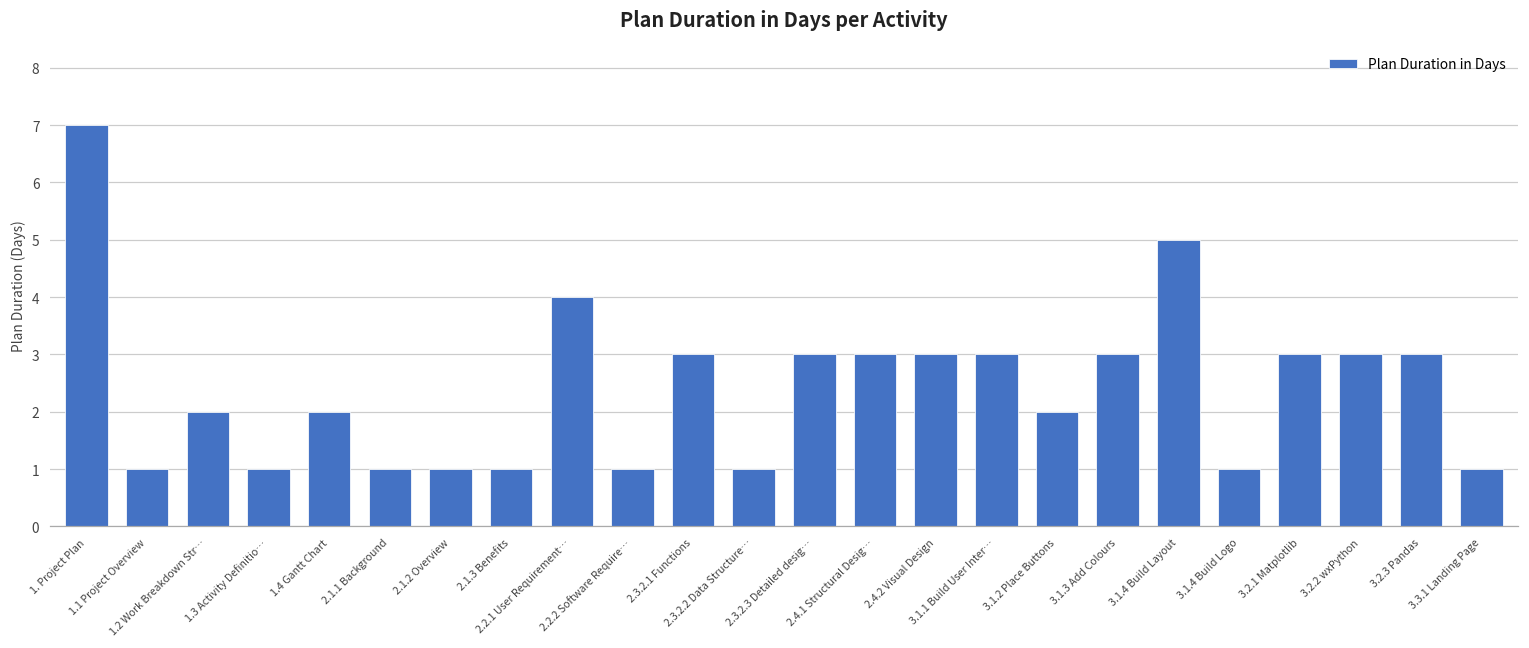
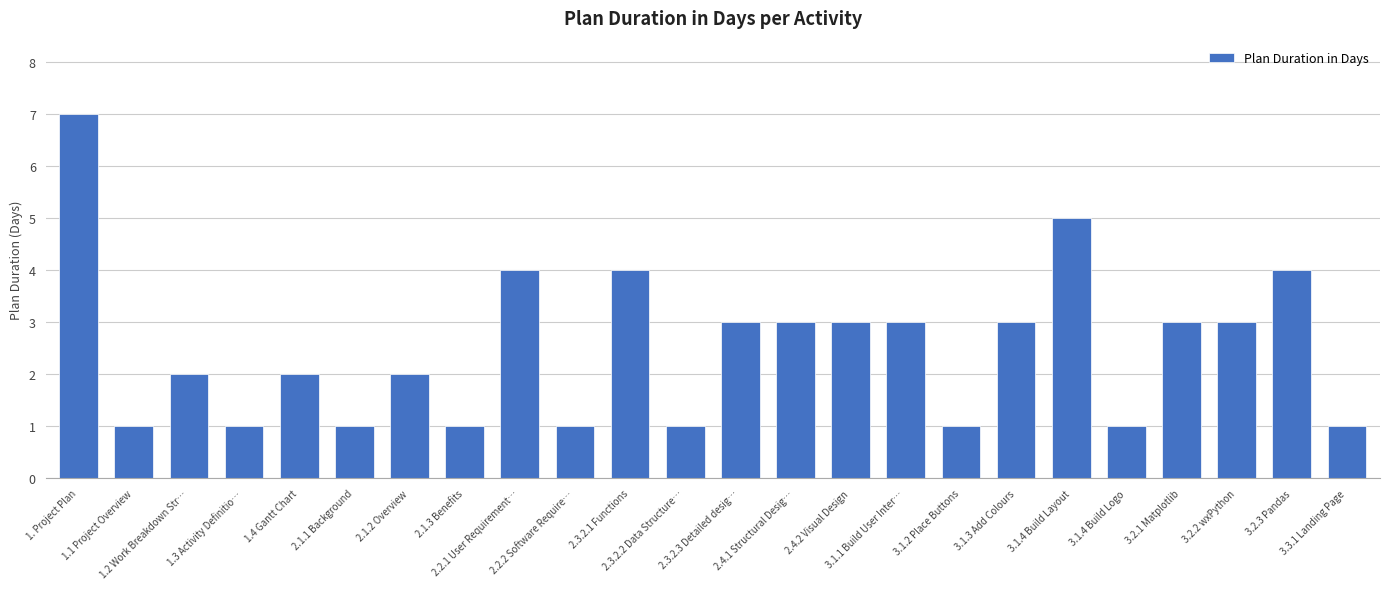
  {
    "1. Project Plan": 7,
    "1.1 Project Overview": 1,
    "1.2 Work Breakdown Str…": 2,
    "1.3 Activity Definitio…": 1,
    "1.4 Gantt Chart": 2,
    "2.1.1 Background": 1,
-   "2.1.2 Overview": 1,
+   "2.1.2 Overview": 2,
    "2.1.3 Benefits": 1,
    "2.2.1 User Requirement…": 4,
    "2.2.2 Software Require…": 1,
-   "2.3.2.1 Functions": 3,
+   "2.3.2.1 Functions": 4,
    "2.3.2.2 Data Structure…": 1,
    "2.3.2.3 Detailed desig…": 3,
    "2.4.1 Structural Desig…": 3,
    "2.4.2 Visual Design": 3,
    "3.1.1 Build User Inter…": 3,
-   "3.1.2 Place Buttons": 2,
+   "3.1.2 Place Buttons": 1,
    "3.1.3 Add Colours": 3,
    "3.1.4 Build Layout": 5,
    "3.1.4 Build Logo": 1,
    "3.2.1 Matplotlib": 3,
    "3.2.2 wxPython": 3,
-   "3.2.3 Pandas": 3,
+   "3.2.3 Pandas": 4,
    "3.3.1 Landing Page": 1
  }
